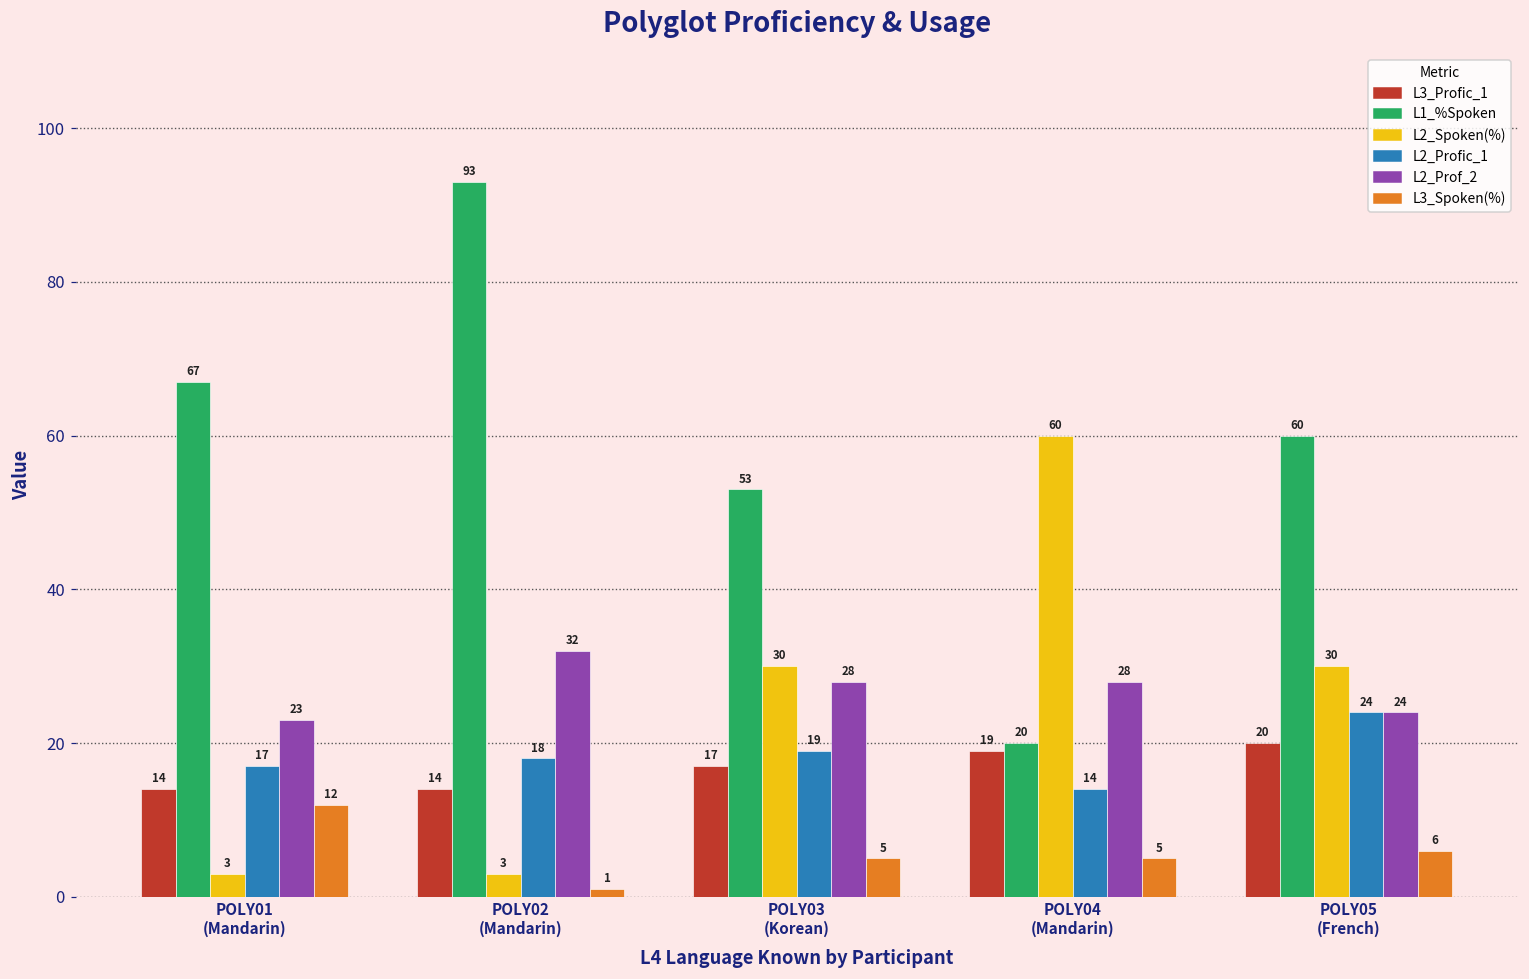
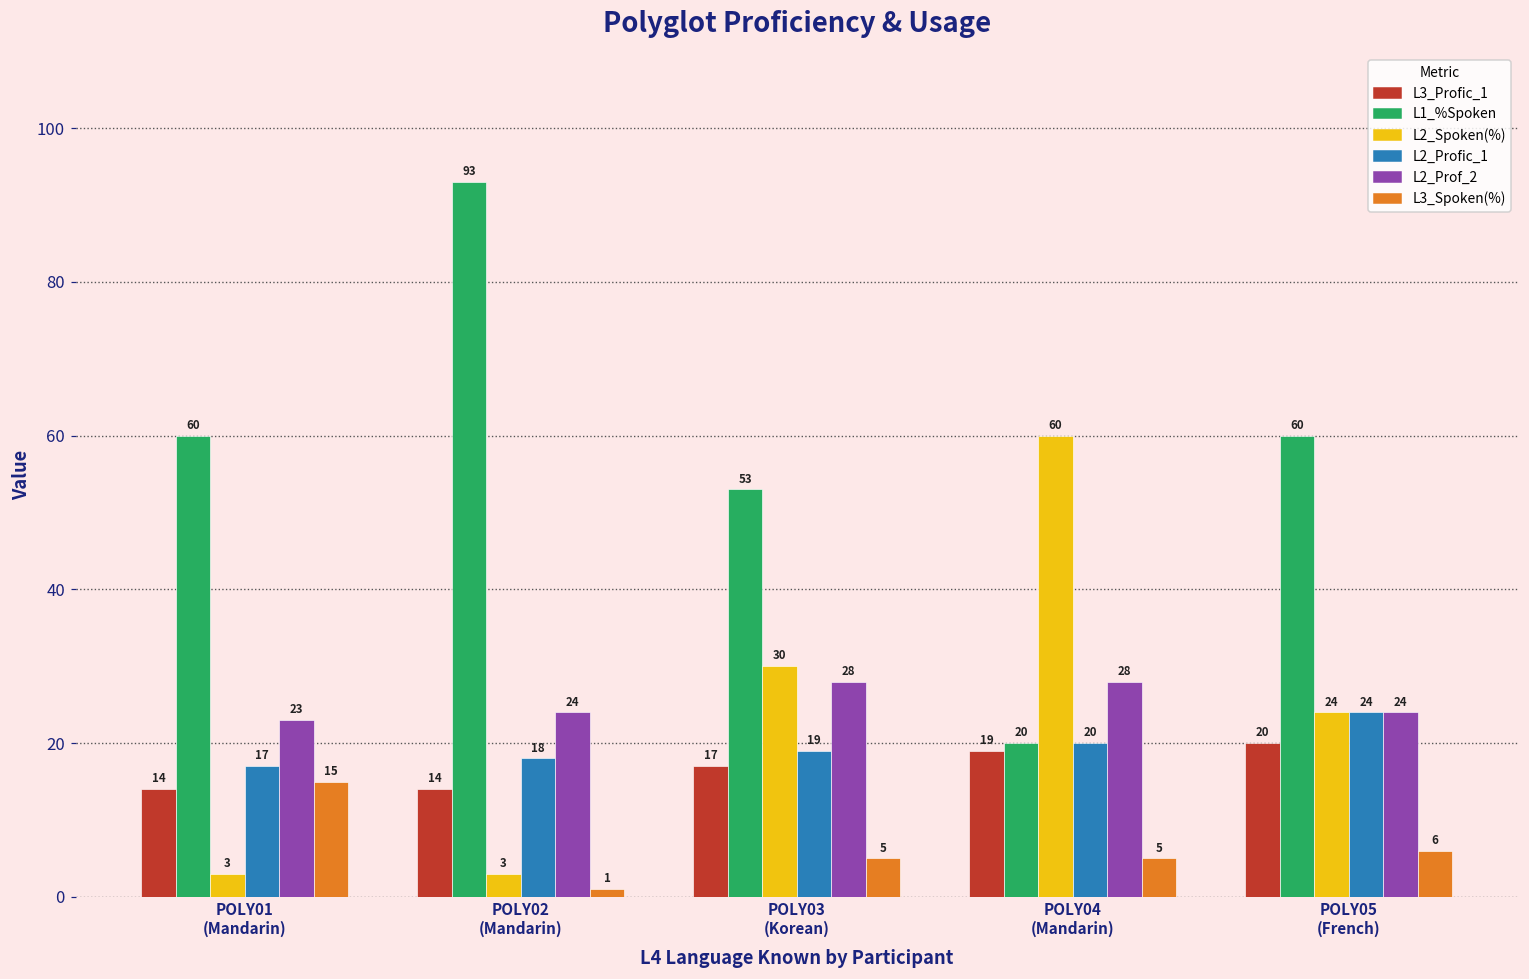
  {
    "L3_Profic_1": {
      "POLY01 (Mandarin)": 14,
      "POLY02 (Mandarin)": 14,
      "POLY03 (Korean)": 17,
      "POLY04 (Mandarin)": 19,
      "POLY05 (French)": 20
    },
    "L1_%Spoken": {
-     "POLY01 (Mandarin)": 67,
+     "POLY01 (Mandarin)": 60,
      "POLY02 (Mandarin)": 93,
      "POLY03 (Korean)": 53,
      "POLY04 (Mandarin)": 20,
      "POLY05 (French)": 60
    },
    "L2_Spoken(%)": {
      "POLY01 (Mandarin)": 3,
      "POLY02 (Mandarin)": 3,
      "POLY03 (Korean)": 30,
      "POLY04 (Mandarin)": 60,
-     "POLY05 (French)": 30
+     "POLY05 (French)": 24
    },
    "L2_Profic_1": {
      "POLY01 (Mandarin)": 17,
      "POLY02 (Mandarin)": 18,
      "POLY03 (Korean)": 19,
-     "POLY04 (Mandarin)": 14,
+     "POLY04 (Mandarin)": 20,
      "POLY05 (French)": 24
    },
    "L2_Prof_2": {
      "POLY01 (Mandarin)": 23,
-     "POLY02 (Mandarin)": 32,
+     "POLY02 (Mandarin)": 24,
      "POLY03 (Korean)": 28,
      "POLY04 (Mandarin)": 28,
      "POLY05 (French)": 24
    },
    "L3_Spoken(%)": {
-     "POLY01 (Mandarin)": 12,
+     "POLY01 (Mandarin)": 15,
      "POLY02 (Mandarin)": 1,
      "POLY03 (Korean)": 5,
      "POLY04 (Mandarin)": 5,
      "POLY05 (French)": 6
    }
  }
